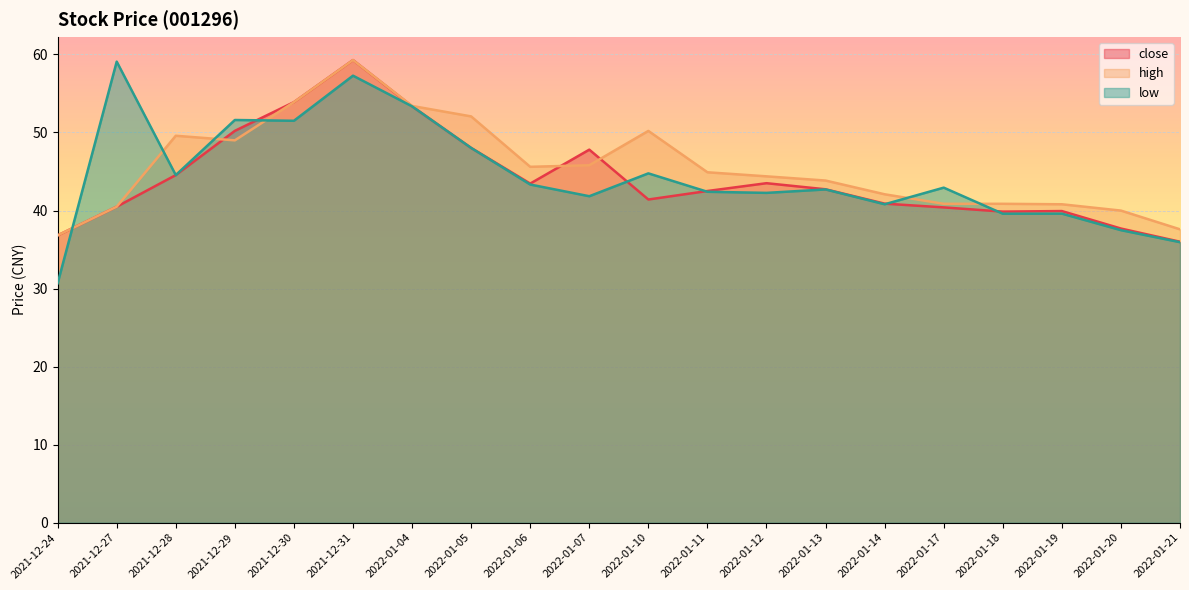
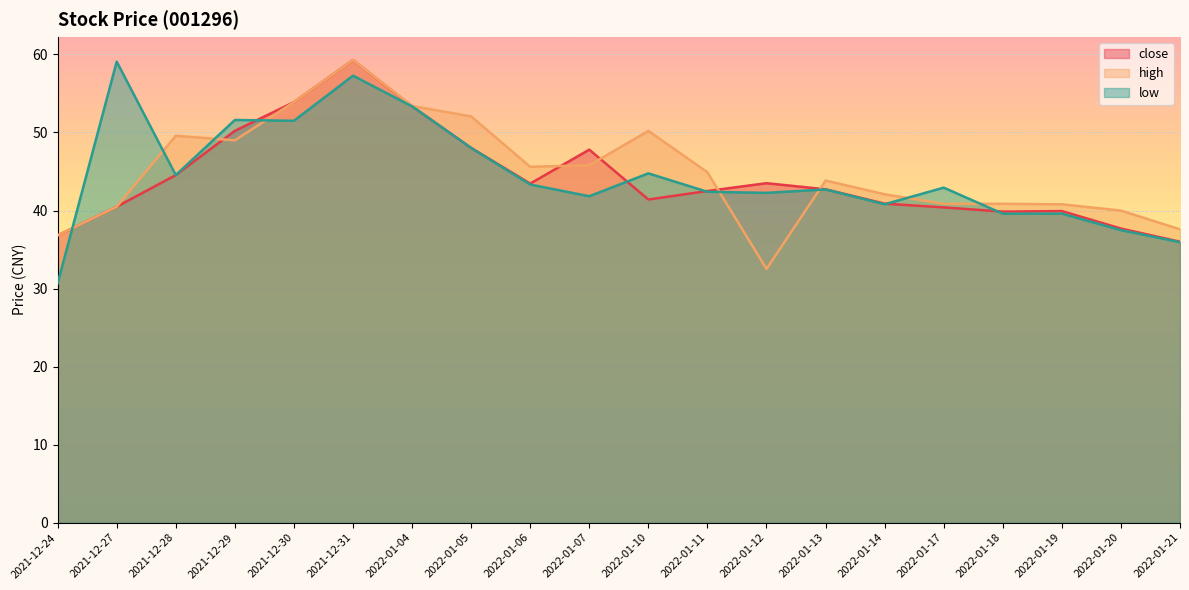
  {
    "close": {
      "2021-12-29": 50,
      "2022-01-07": 48,
      "2022-01-10": 41,
      "2022-01-12": 44,
      "2022-01-17": 40
    },
    "high": {
      "2021-12-28": 50,
      "2021-12-29": 49,
      "2022-01-05": 52,
      "2022-01-06": 46,
      "2022-01-07": 46,
      "2022-01-10": 50,
      "2022-01-11": 45,
-     "2022-01-12": 44,
+     "2022-01-12": 33,
      "2022-01-13": 44,
      "2022-01-14": 42,
      "2022-01-17": 41,
      "2022-01-18": 41,
      "2022-01-19": 41,
      "2022-01-20": 40,
      "2022-01-21": 38
    },
    "low": {
      "2021-12-24": 31,
      "2021-12-27": 59,
      "2021-12-29": 52,
      "2021-12-30": 52,
      "2021-12-31": 57,
      "2022-01-07": 42,
      "2022-01-10": 45,
      "2022-01-12": 42,
      "2022-01-17": 43
    }
  }
